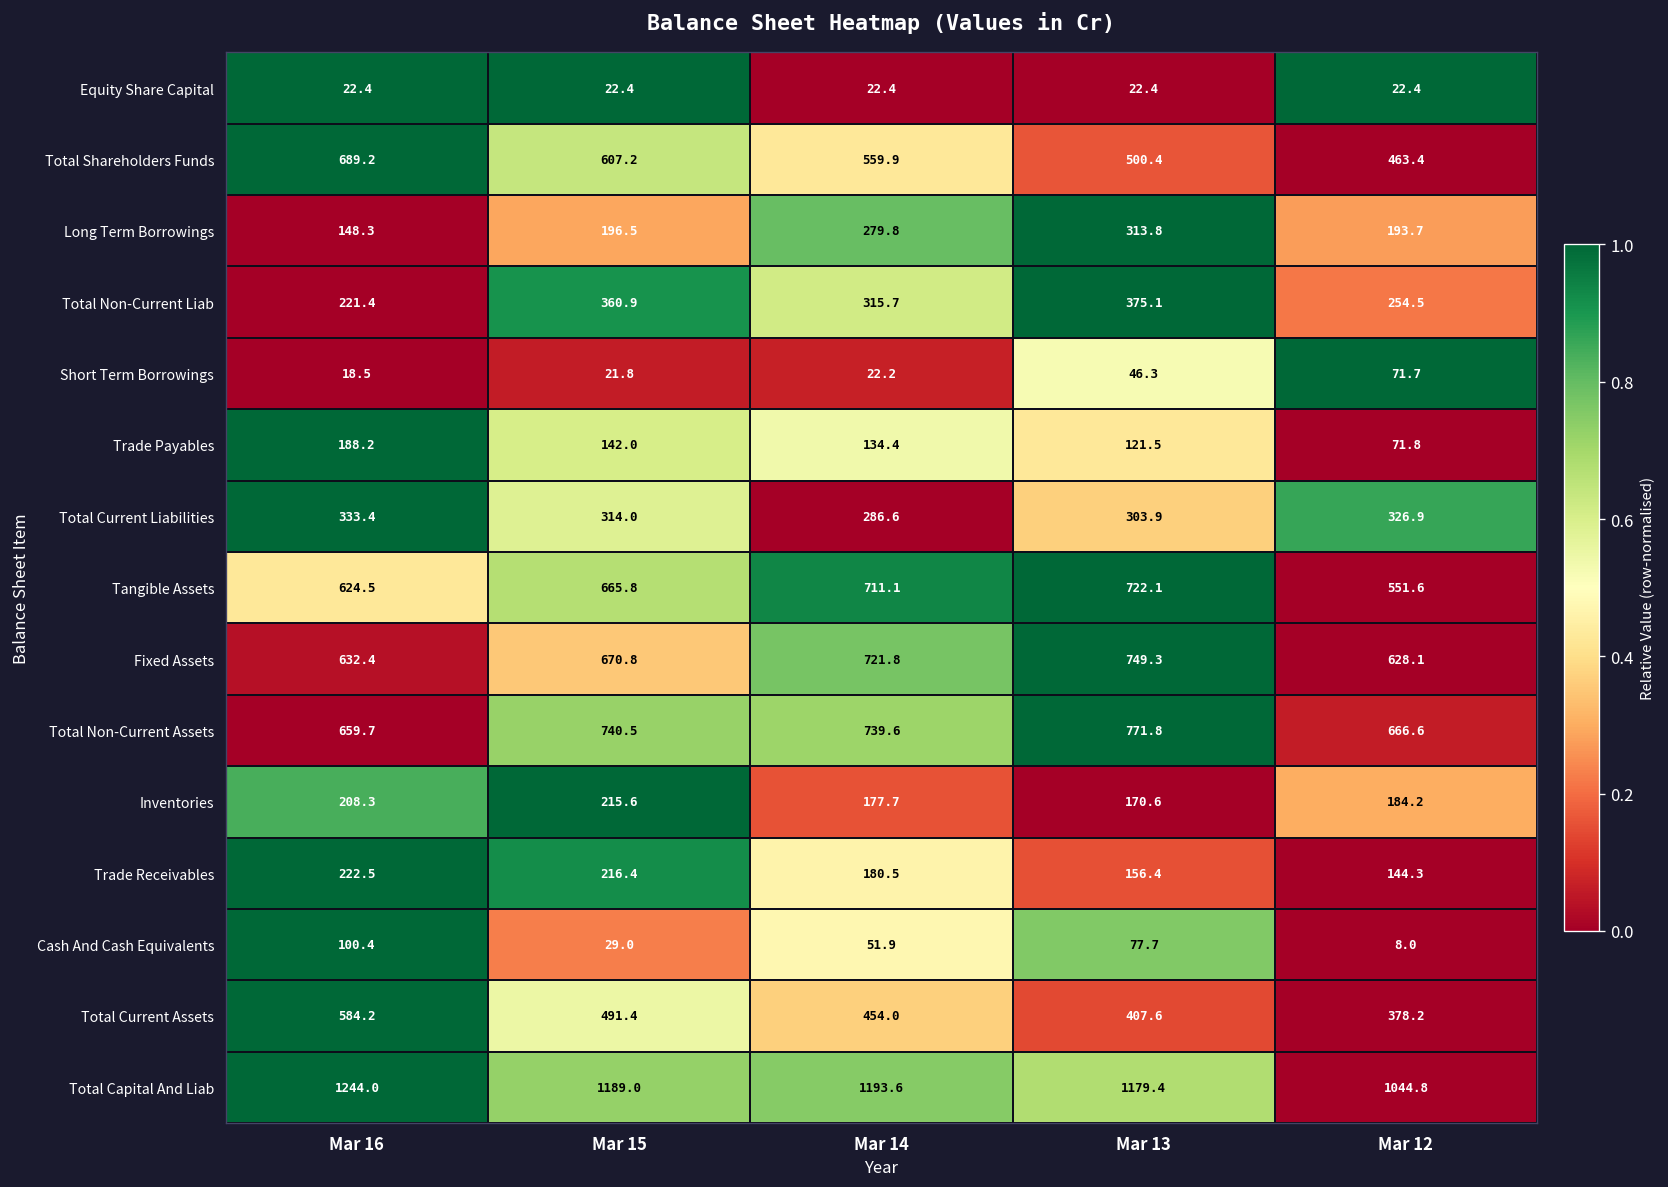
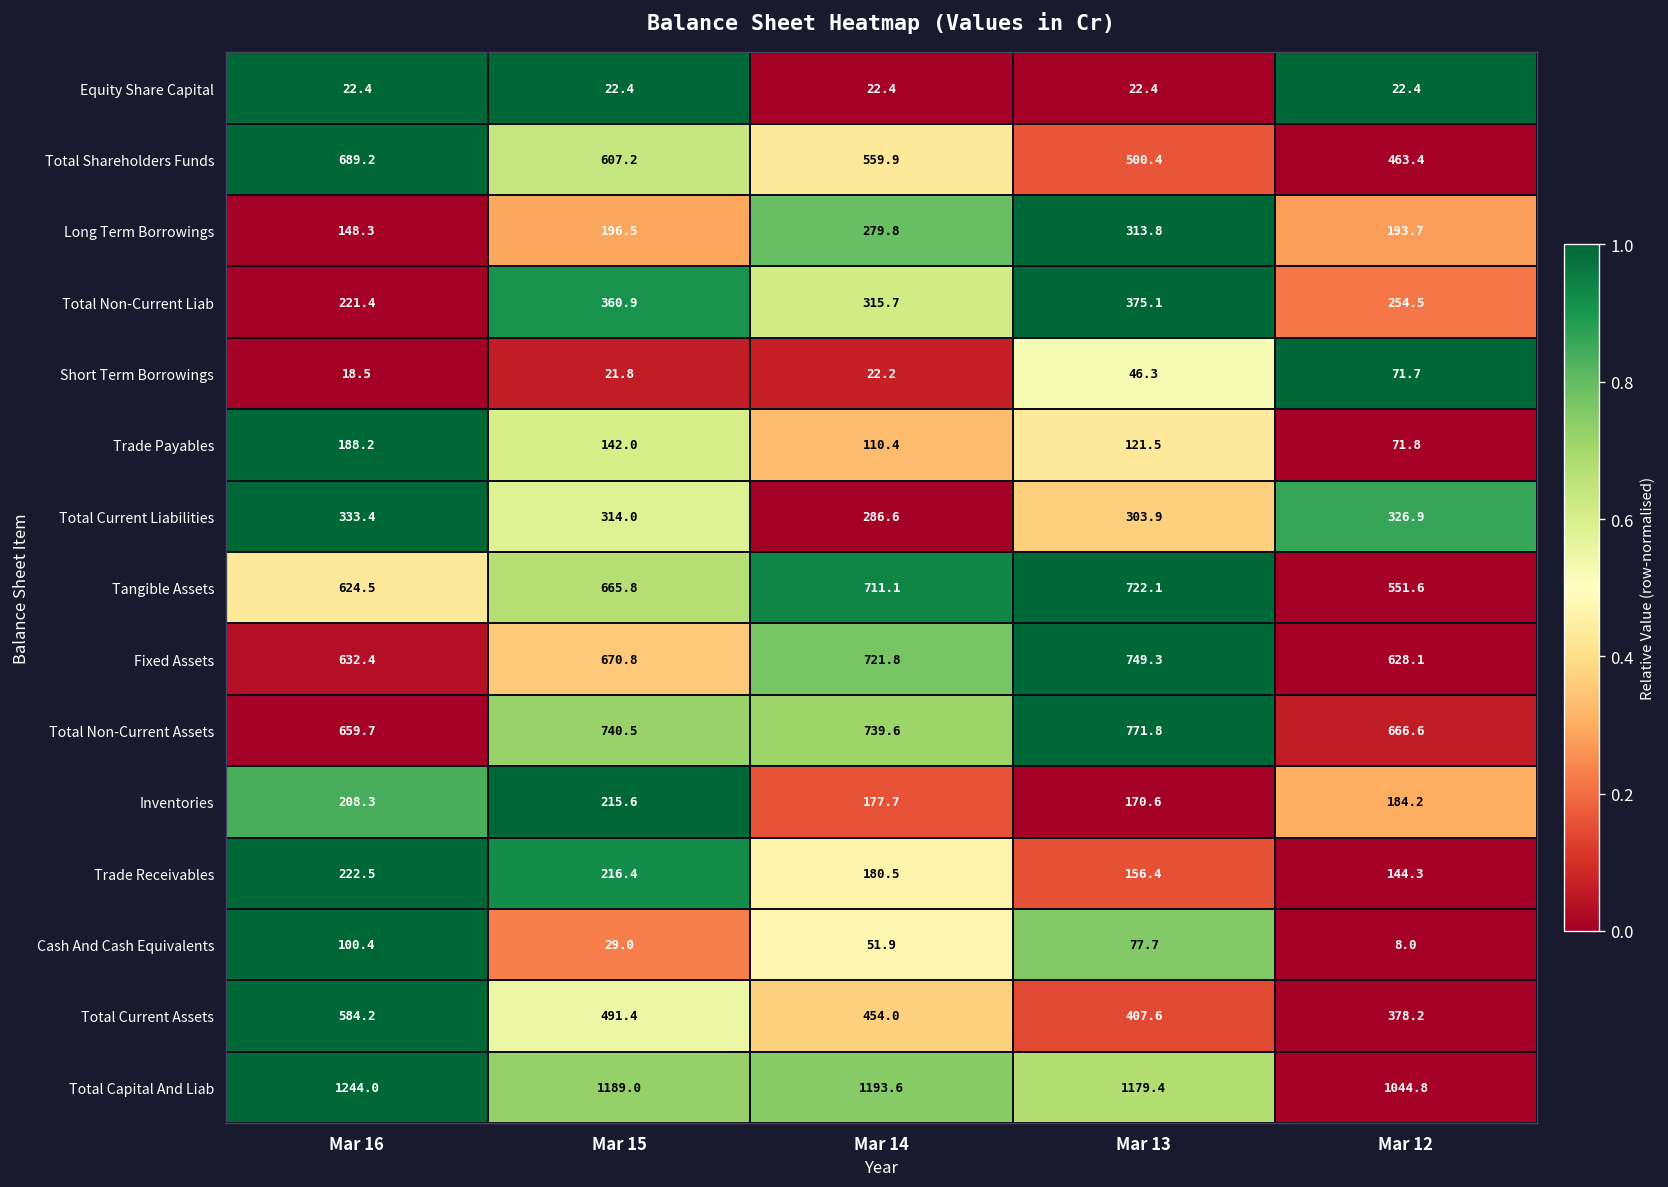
  {
    "Equity Share Capital": {
      "Mar 16": 22.4,
      "Mar 15": 22.4,
      "Mar 14": 22.4,
      "Mar 13": 22.4,
      "Mar 12": 22.4
    },
    "Total Shareholders Funds": {
      "Mar 16": 689.2,
      "Mar 15": 607.2,
      "Mar 14": 559.9,
      "Mar 13": 500.4,
      "Mar 12": 463.4
    },
    "Long Term Borrowings": {
      "Mar 16": 148.3,
      "Mar 15": 196.5,
      "Mar 14": 279.8,
      "Mar 13": 313.8,
      "Mar 12": 193.7
    },
    "Total Non-Current Liab": {
      "Mar 16": 221.4,
      "Mar 15": 360.9,
      "Mar 14": 315.7,
      "Mar 13": 375.1,
      "Mar 12": 254.5
    },
    "Short Term Borrowings": {
      "Mar 16": 18.5,
      "Mar 15": 21.8,
      "Mar 14": 22.2,
      "Mar 13": 46.3,
      "Mar 12": 71.7
    },
    "Trade Payables": {
      "Mar 16": 188.2,
      "Mar 15": 142.0,
-     "Mar 14": 134.4,
+     "Mar 14": 110.4,
      "Mar 13": 121.5,
      "Mar 12": 71.8
    },
    "Total Current Liabilities": {
      "Mar 16": 333.4,
      "Mar 15": 314.0,
      "Mar 14": 286.6,
      "Mar 13": 303.9,
      "Mar 12": 326.9
    },
    "Tangible Assets": {
      "Mar 16": 624.5,
      "Mar 15": 665.8,
      "Mar 14": 711.1,
      "Mar 13": 722.1,
      "Mar 12": 551.6
    },
    "Fixed Assets": {
      "Mar 16": 632.4,
      "Mar 15": 670.8,
      "Mar 14": 721.8,
      "Mar 13": 749.3,
      "Mar 12": 628.1
    },
    "Total Non-Current Assets": {
      "Mar 16": 659.7,
      "Mar 15": 740.5,
      "Mar 14": 739.6,
      "Mar 13": 771.8,
      "Mar 12": 666.6
    },
    "Inventories": {
      "Mar 16": 208.3,
      "Mar 15": 215.6,
      "Mar 14": 177.7,
      "Mar 13": 170.6,
      "Mar 12": 184.2
    },
    "Trade Receivables": {
      "Mar 16": 222.5,
      "Mar 15": 216.4,
      "Mar 14": 180.5,
      "Mar 13": 156.4,
      "Mar 12": 144.3
    },
    "Cash And Cash Equivalents": {
      "Mar 16": 100.4,
      "Mar 15": 29.0,
      "Mar 14": 51.9,
      "Mar 13": 77.7,
      "Mar 12": 8.0
    },
    "Total Current Assets": {
      "Mar 16": 584.2,
      "Mar 15": 491.4,
      "Mar 14": 454.0,
      "Mar 13": 407.6,
      "Mar 12": 378.2
    },
    "Total Capital And Liab": {
      "Mar 16": 1244.0,
      "Mar 15": 1189.0,
      "Mar 14": 1193.6,
      "Mar 13": 1179.4,
      "Mar 12": 1044.8
    }
  }
